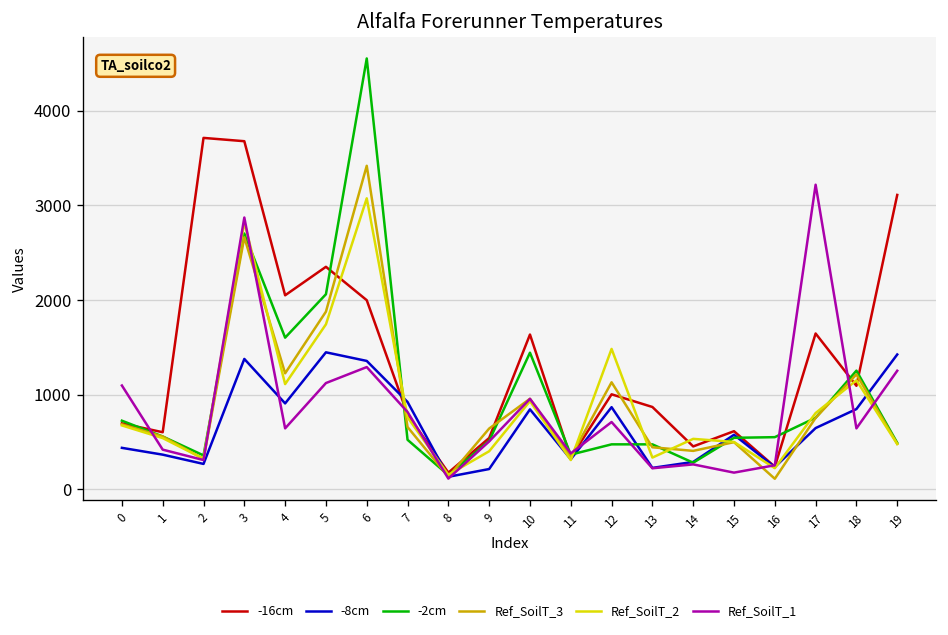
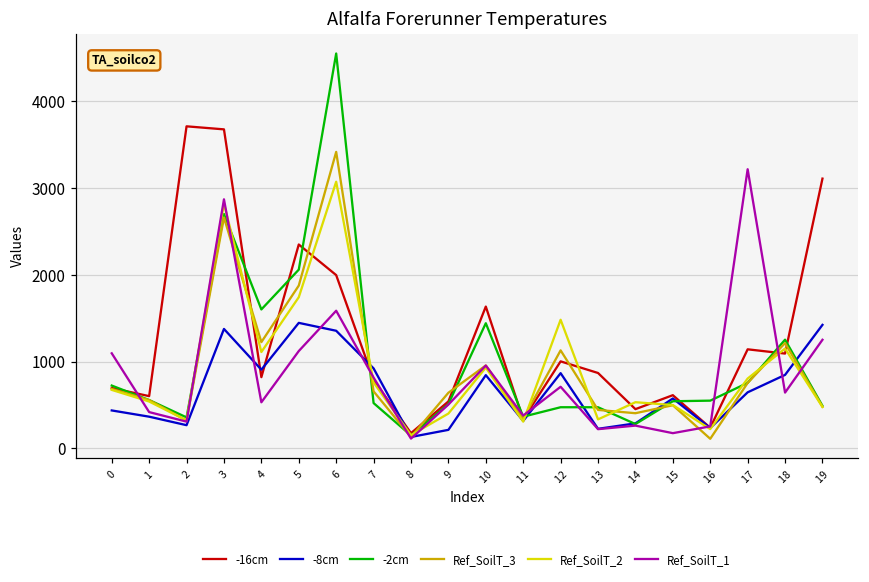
  {
    "-16cm": {
      "1": 600,
      "2": 3700,
      "3": 3700,
-     "4": 2000,
+     "4": 800,
      "5": 2400,
      "6": 2000,
      "10": 1600,
      "12": 1000,
      "13": 900,
      "14": 500,
      "15": 600,
-     "17": 1600,
+     "17": 1100,
      "18": 1100,
      "19": 3100
    },
    "-8cm": {
      "0": 400,
      "1": 400,
      "2": 300,
      "3": 1400,
      "4": 900,
      "5": 1400,
      "6": 1400,
      "7": 900,
      "9": 200,
      "10": 800,
      "12": 900,
      "17": 600,
      "18": 800,
      "19": 1400
    },
    "-2cm": {
      "2": 400,
      "3": 2700,
      "4": 1600,
      "5": 2100,
      "6": 4600,
      "7": 500,
      "10": 1400,
      "12": 500,
      "16": 500,
      "18": 1300
    },
    "Ref_SoilT_1": {
      "0": 1100,
      "1": 400,
      "3": 2900,
-     "4": 600,
+     "4": 500,
      "5": 1100,
-     "6": 1300,
+     "6": 1600,
      "12": 700,
      "15": 200,
      "17": 3200,
      "18": 600,
      "19": 1300
    }
  }
